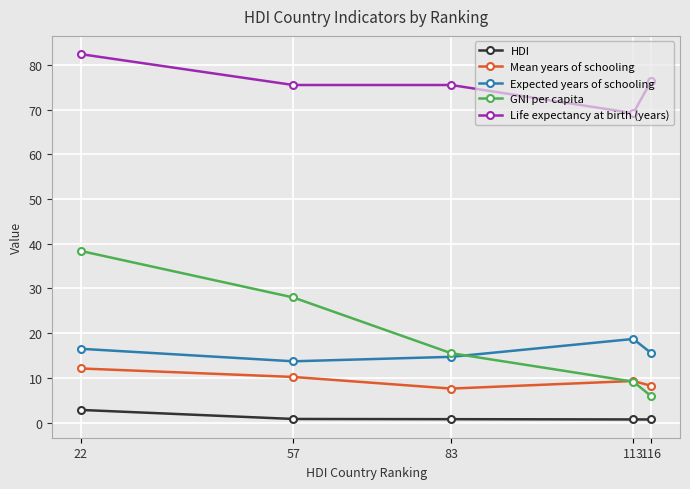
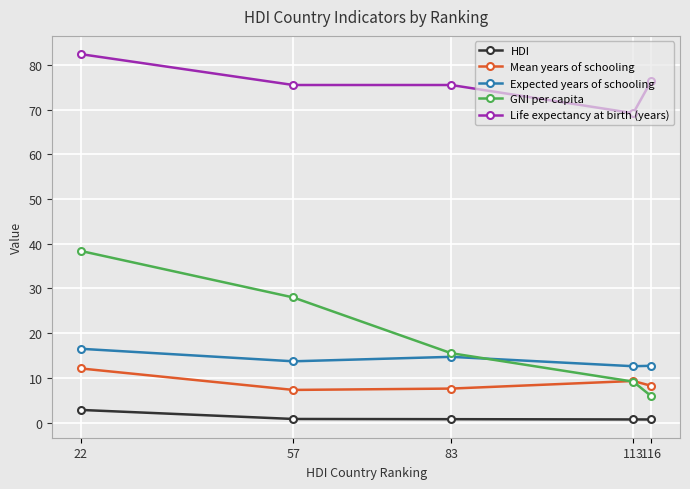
  {
    "HDI": {
      "22": 3,
      "57": 1,
      "83": 1,
      "113": 1,
      "116": 1
    },
    "Mean years of schooling": {
      "22": 12,
-     "57": 10,
+     "57": 7,
      "83": 8,
      "116": 8
    },
    "Expected years of schooling": {
      "22": 17,
      "57": 14,
      "83": 15,
-     "113": 19,
-     "116": 16
+     "113": 13,
+     "116": 13
    },
    "GNI per capita": {
      "22": 38,
      "57": 28,
      "83": 16,
      "116": 6
    },
    "Life expectancy at birth (years)": {
      "22": 82,
      "57": 76,
      "83": 76
    }
  }
